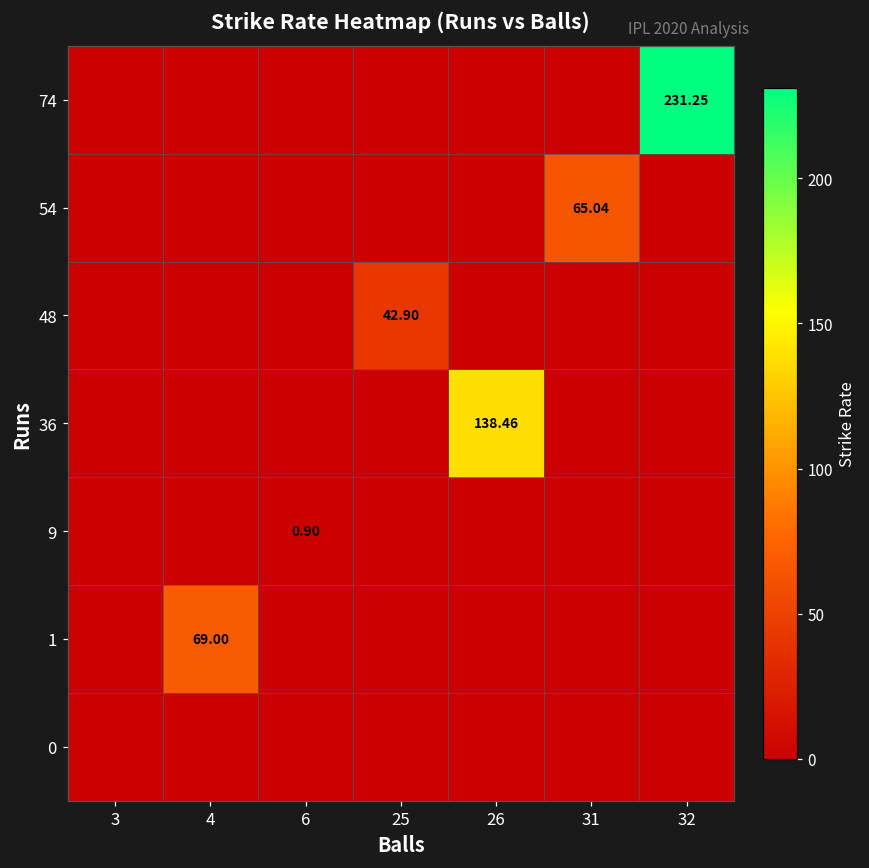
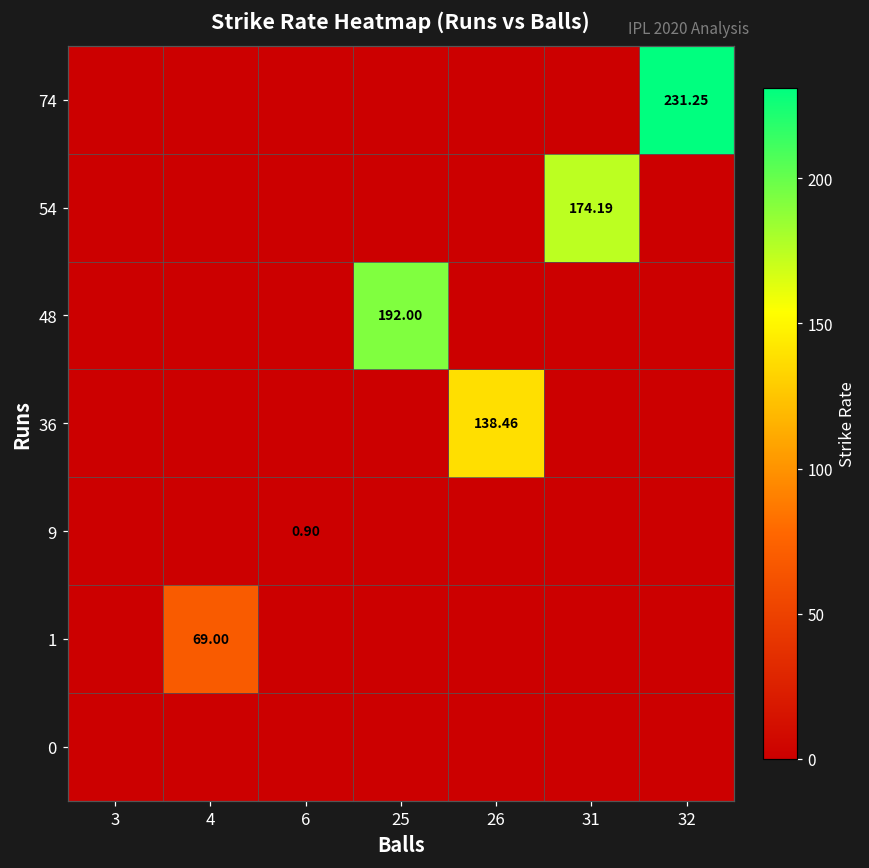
  {
    "74": {
      "32": 231.25
    },
    "54": {
-     "31": 65.04
+     "31": 174.19
    },
    "48": {
-     "25": 42.90
+     "25": 192.00
    },
    "36": {
      "26": 138.46
    },
    "9": {
      "6": 0.90
    },
    "1": {
      "4": 69.00
    }
  }
